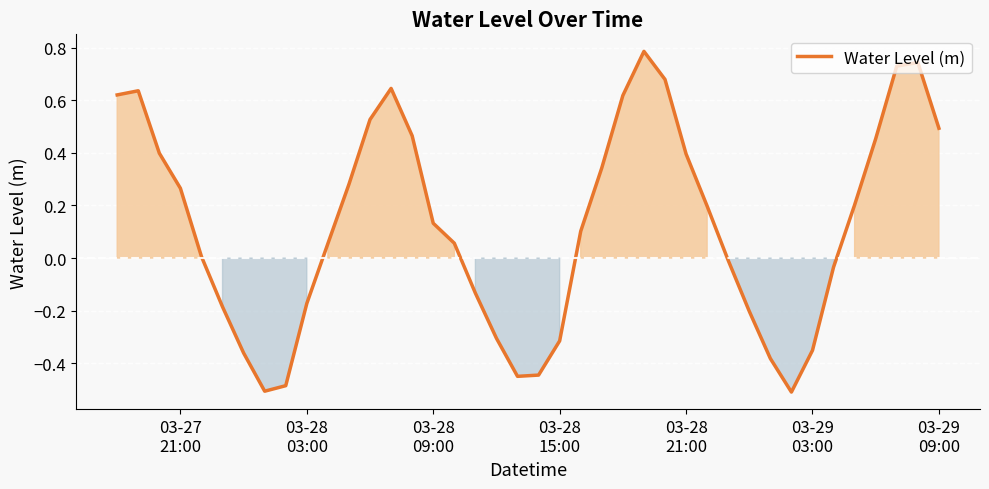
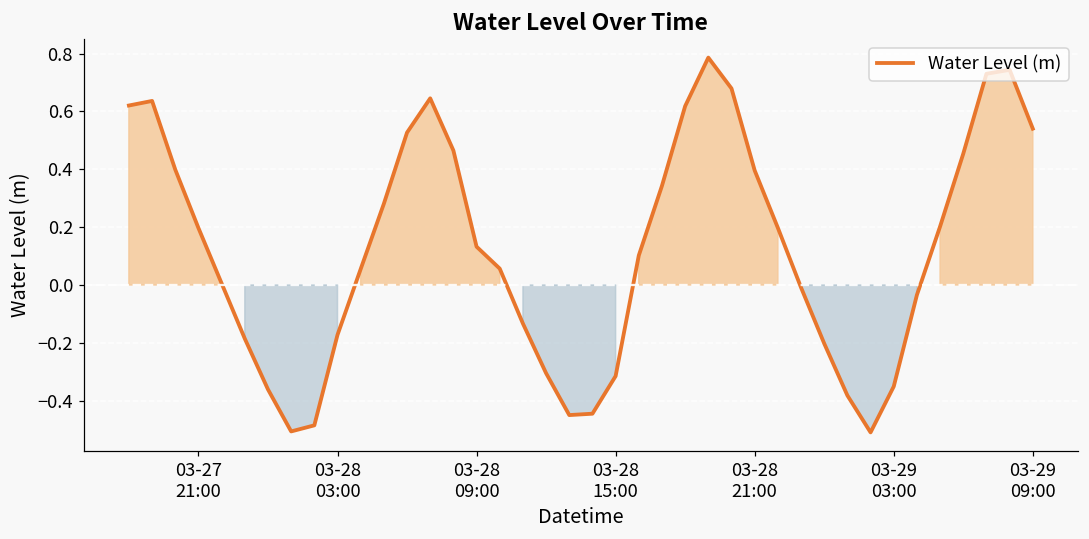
  {
-   "03-27 21:00": 0.27,
+   "03-27 21:00": 0.20,
    "03-28 03:00": -0.17,
    "03-28 09:00": 0.13,
    "03-28 15:00": -0.31,
    "03-28 21:00": 0.40,
    "03-29 03:00": -0.35,
-   "03-29 09:00": 0.49
+   "03-29 09:00": 0.54
  }
